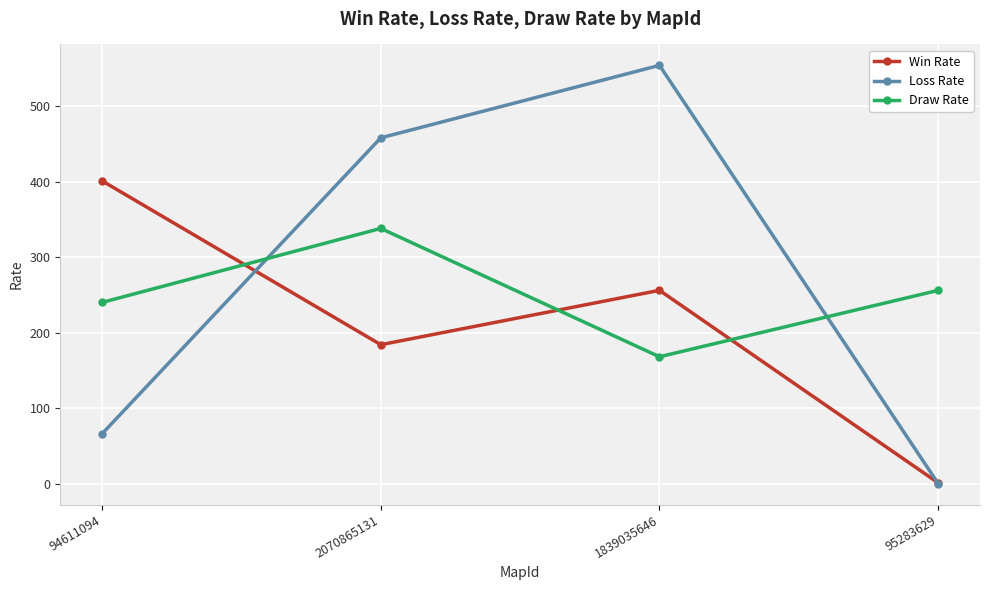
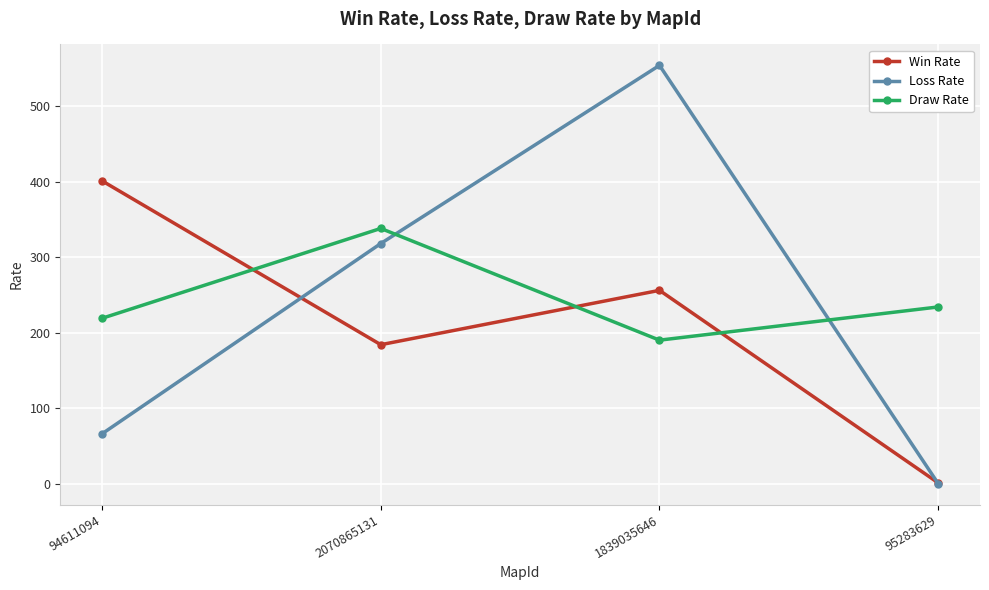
  {
    "Win Rate": {
      "94611094": 400,
      "2070865131": 180,
      "1839035646": 260
    },
    "Loss Rate": {
      "94611094": 70,
-     "2070865131": 460,
+     "2070865131": 320,
      "1839035646": 550
    },
    "Draw Rate": {
-     "94611094": 240,
+     "94611094": 220,
      "2070865131": 340,
-     "1839035646": 170,
-     "95283629": 260
+     "1839035646": 190,
+     "95283629": 230
    }
  }
